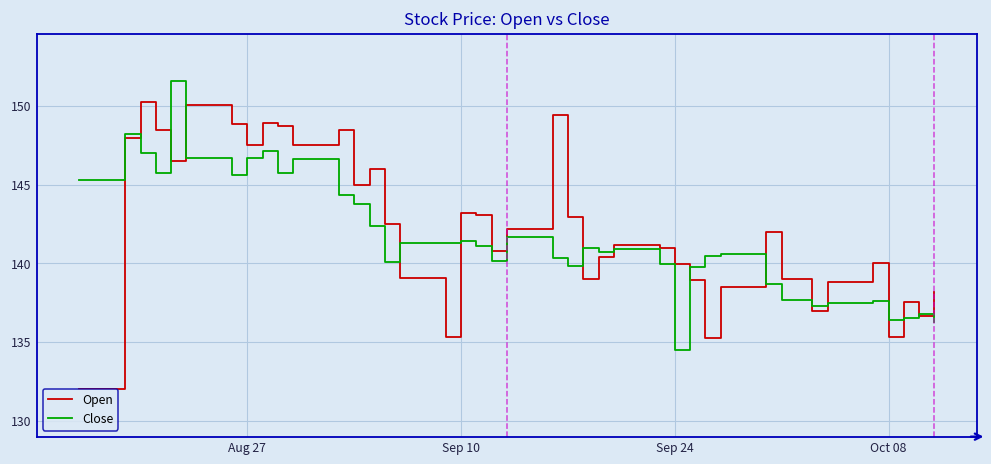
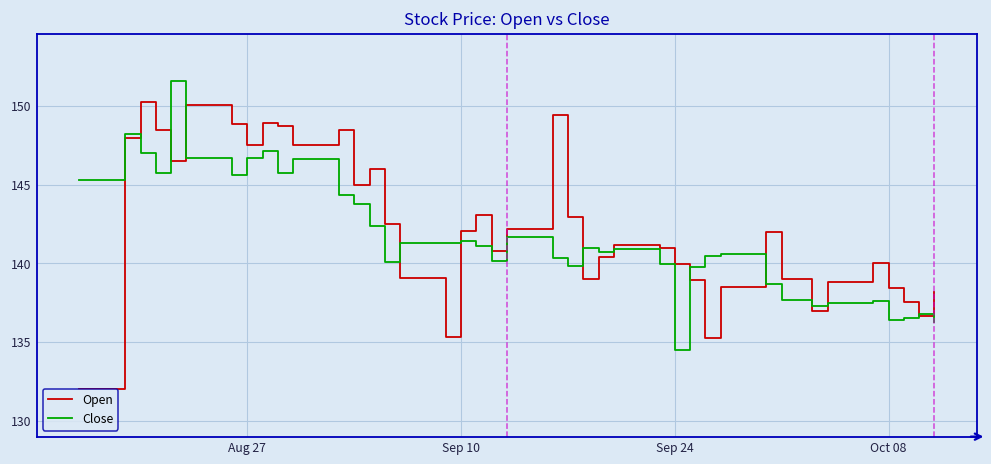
  {
    "Open": {
      "Aug 27": 147.5,
-     "Sep 10": 143.2,
+     "Sep 10": 142.1,
      "Sep 24": 140.0,
-     "Oct 08": 135.3
+     "Oct 08": 138.5
    },
    "Close": {
      "Aug 27": 146.7,
      "Sep 10": 141.4,
      "Sep 24": 134.5,
      "Oct 08": 136.4
    }
  }
